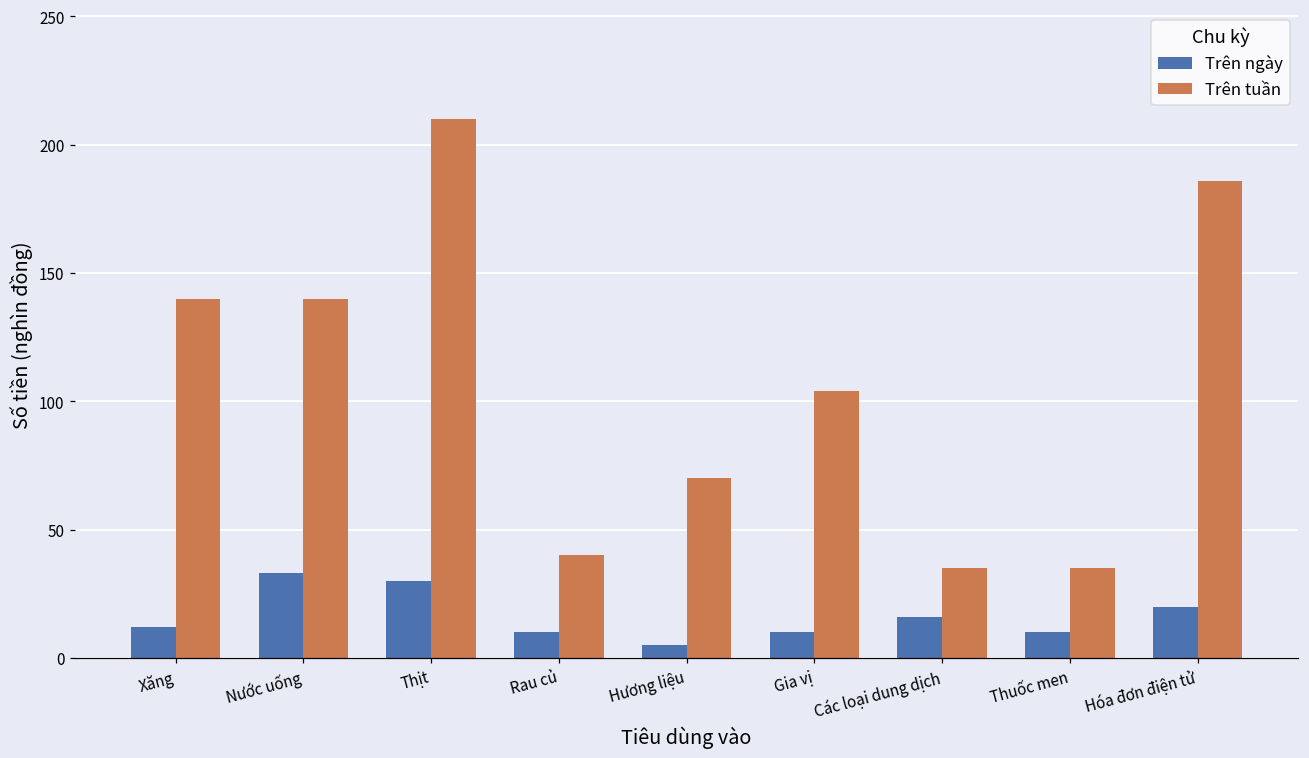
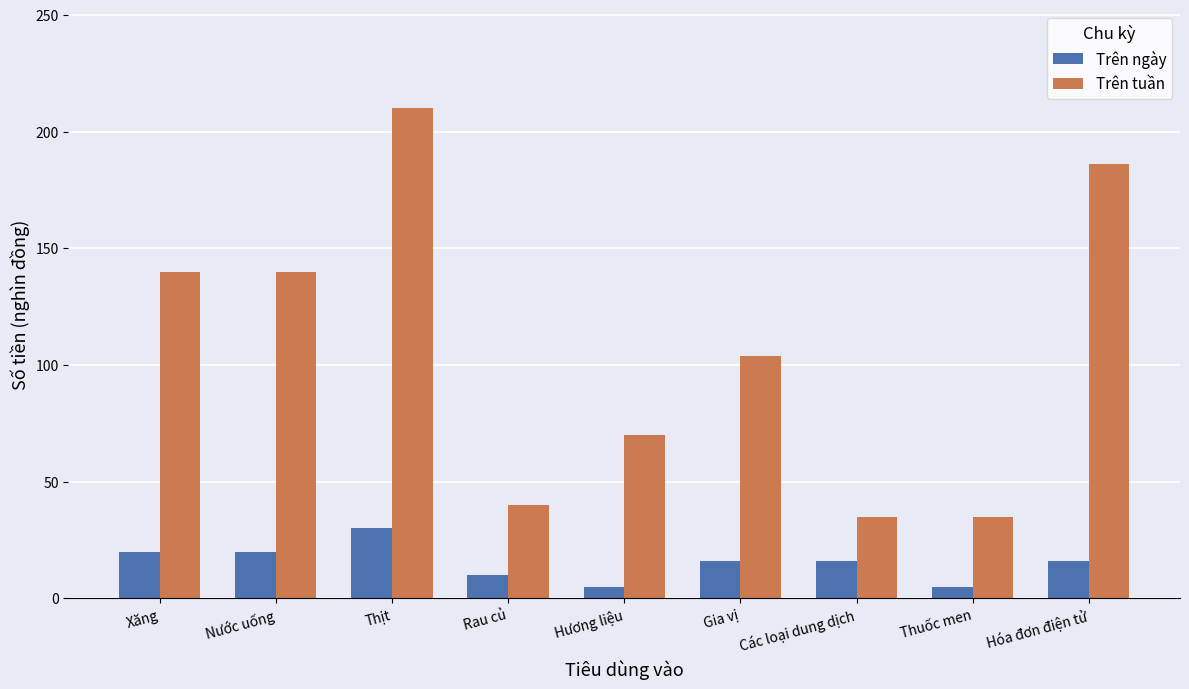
  {
    "Trên ngày": {
-     "Xăng": 12,
-     "Nước uống": 33,
+     "Xăng": 20,
+     "Nước uống": 20,
      "Thịt": 30,
      "Rau củ": 10,
      "Hương liệu": 5,
-     "Gia vị": 10,
+     "Gia vị": 16,
      "Các loại dung dịch": 16,
-     "Thuốc men": 10,
-     "Hóa đơn điện tử": 20
+     "Thuốc men": 5,
+     "Hóa đơn điện tử": 16
    },
    "Trên tuần": {
      "Xăng": 140,
      "Nước uống": 140,
      "Thịt": 210,
      "Rau củ": 40,
      "Hương liệu": 70,
      "Gia vị": 104,
      "Các loại dung dịch": 35,
      "Thuốc men": 35,
      "Hóa đơn điện tử": 186
    }
  }
